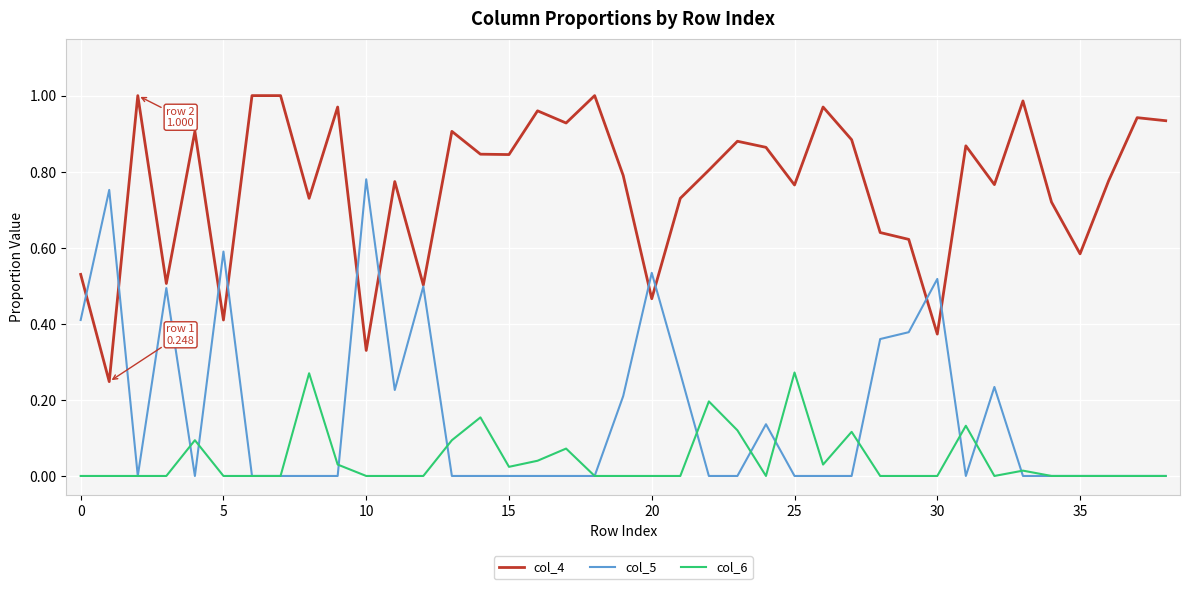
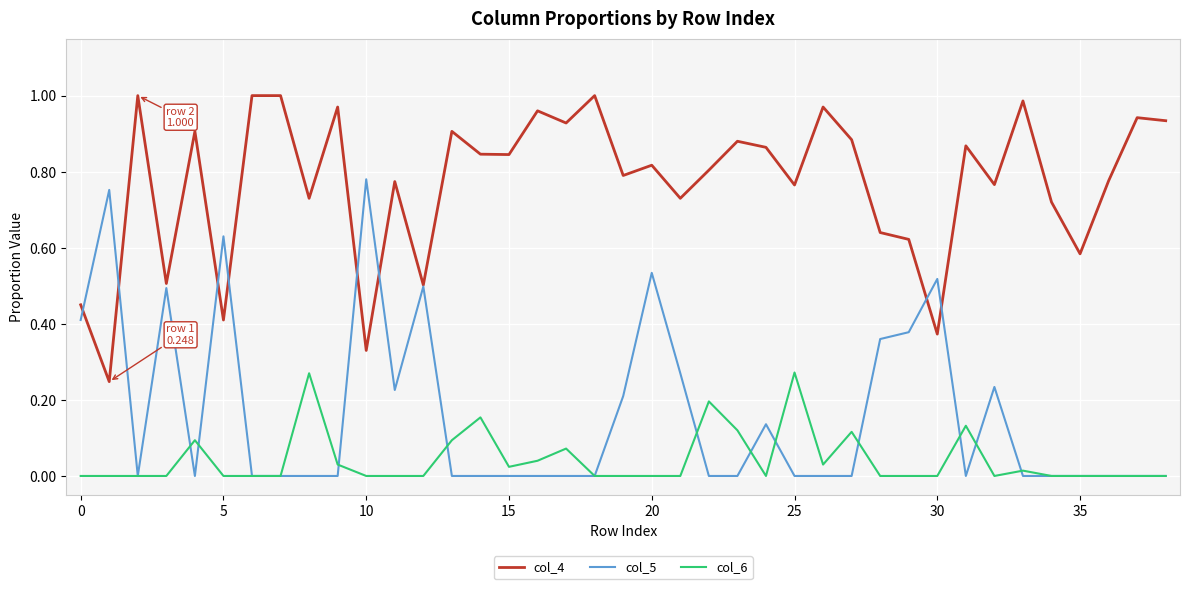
  {
    "col_4": {
-     "0": 0.53,
+     "0": 0.45,
      "5": 0.41,
      "10": 0.33,
      "15": 0.85,
-     "20": 0.47,
+     "20": 0.82,
      "25": 0.77,
      "30": 0.37,
      "35": 0.58
    },
    "col_5": {
      "0": 0.41,
-     "5": 0.59,
+     "5": 0.63,
      "10": 0.78,
      "15": 0.00,
      "20": 0.53,
      "25": 0.00,
      "30": 0.52
    },
    "col_6": {
      "0": 0.00,
      "5": 0.00,
      "10": 0.00,
      "15": 0.02,
      "20": 0.00,
      "25": 0.27,
      "30": 0.00
    }
  }
